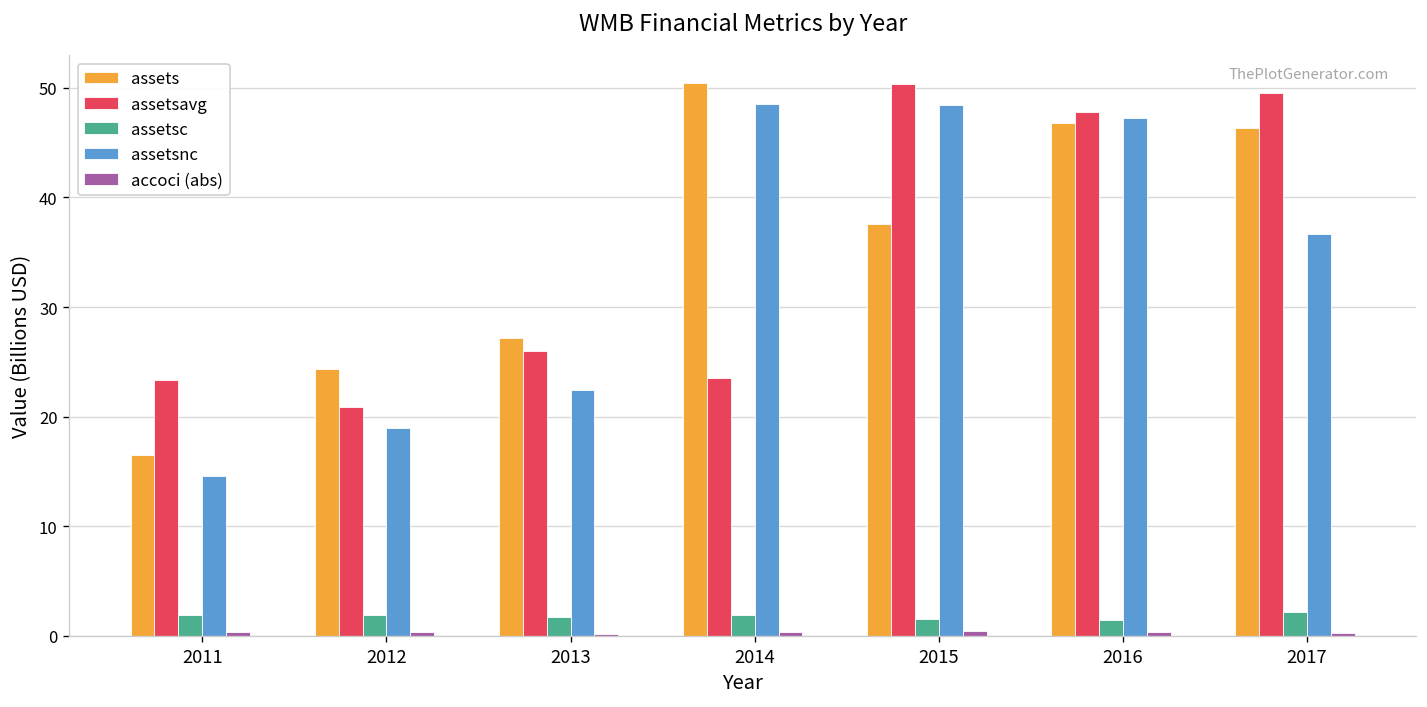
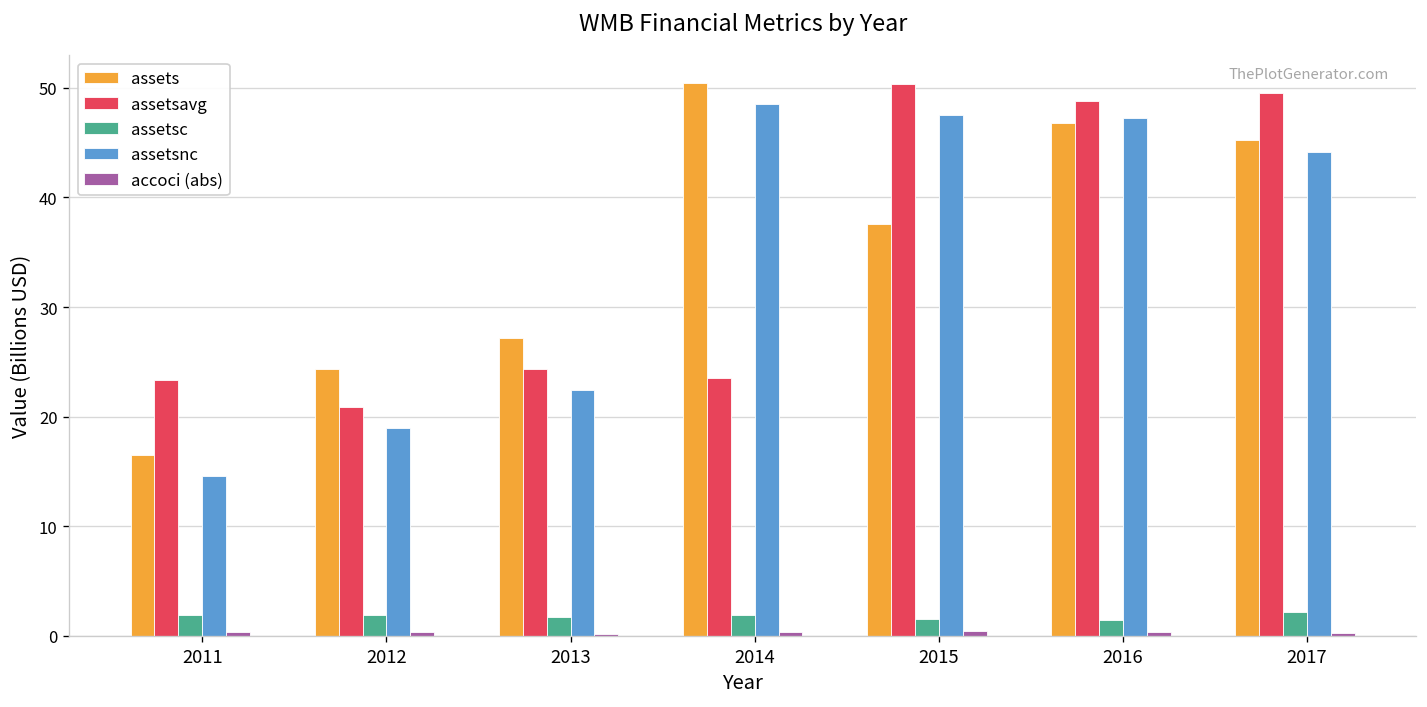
  {
    "assets": {
      "2011": 17,
      "2012": 24,
      "2013": 27,
      "2014": 50,
      "2015": 38,
      "2016": 47,
-     "2017": 46
+     "2017": 45
    },
    "assetsavg": {
      "2011": 23,
      "2012": 21,
-     "2013": 26,
+     "2013": 24,
      "2014": 24,
      "2015": 50,
-     "2016": 48,
+     "2016": 49,
      "2017": 50
    },
    "assetsc": {
      "2011": 2,
      "2012": 2,
      "2013": 2,
      "2014": 2,
      "2015": 2,
      "2016": 1,
      "2017": 2
    },
    "assetsnc": {
      "2011": 15,
      "2012": 19,
      "2013": 22,
      "2014": 49,
-     "2015": 48,
+     "2015": 47,
      "2016": 47,
-     "2017": 37
+     "2017": 44
    },
    "accoci (abs)": {
      "2011": 0,
      "2012": 0,
      "2014": 0,
      "2015": 0,
      "2016": 0
    }
  }
